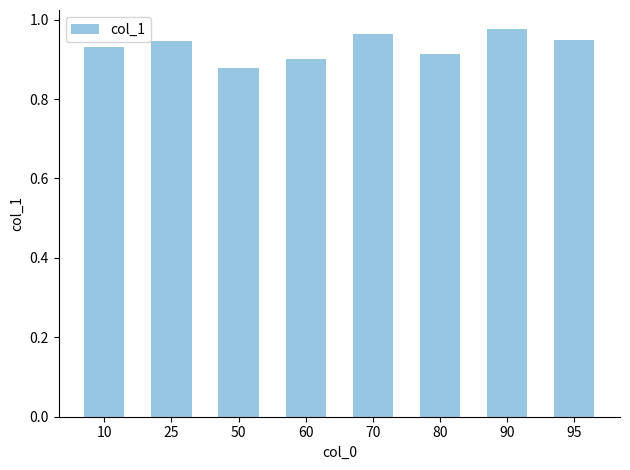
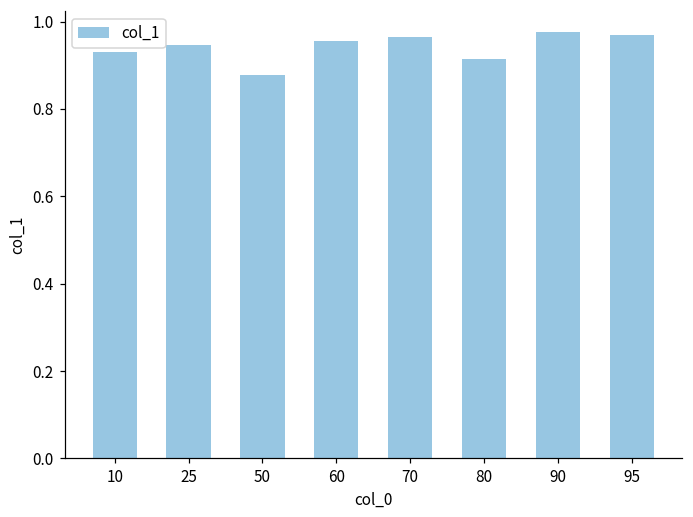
  {
    "10": 0.93,
    "25": 0.95,
    "50": 0.88,
-   "60": 0.90,
+   "60": 0.96,
    "70": 0.96,
    "80": 0.91,
    "90": 0.98,
-   "95": 0.95
+   "95": 0.97
  }
